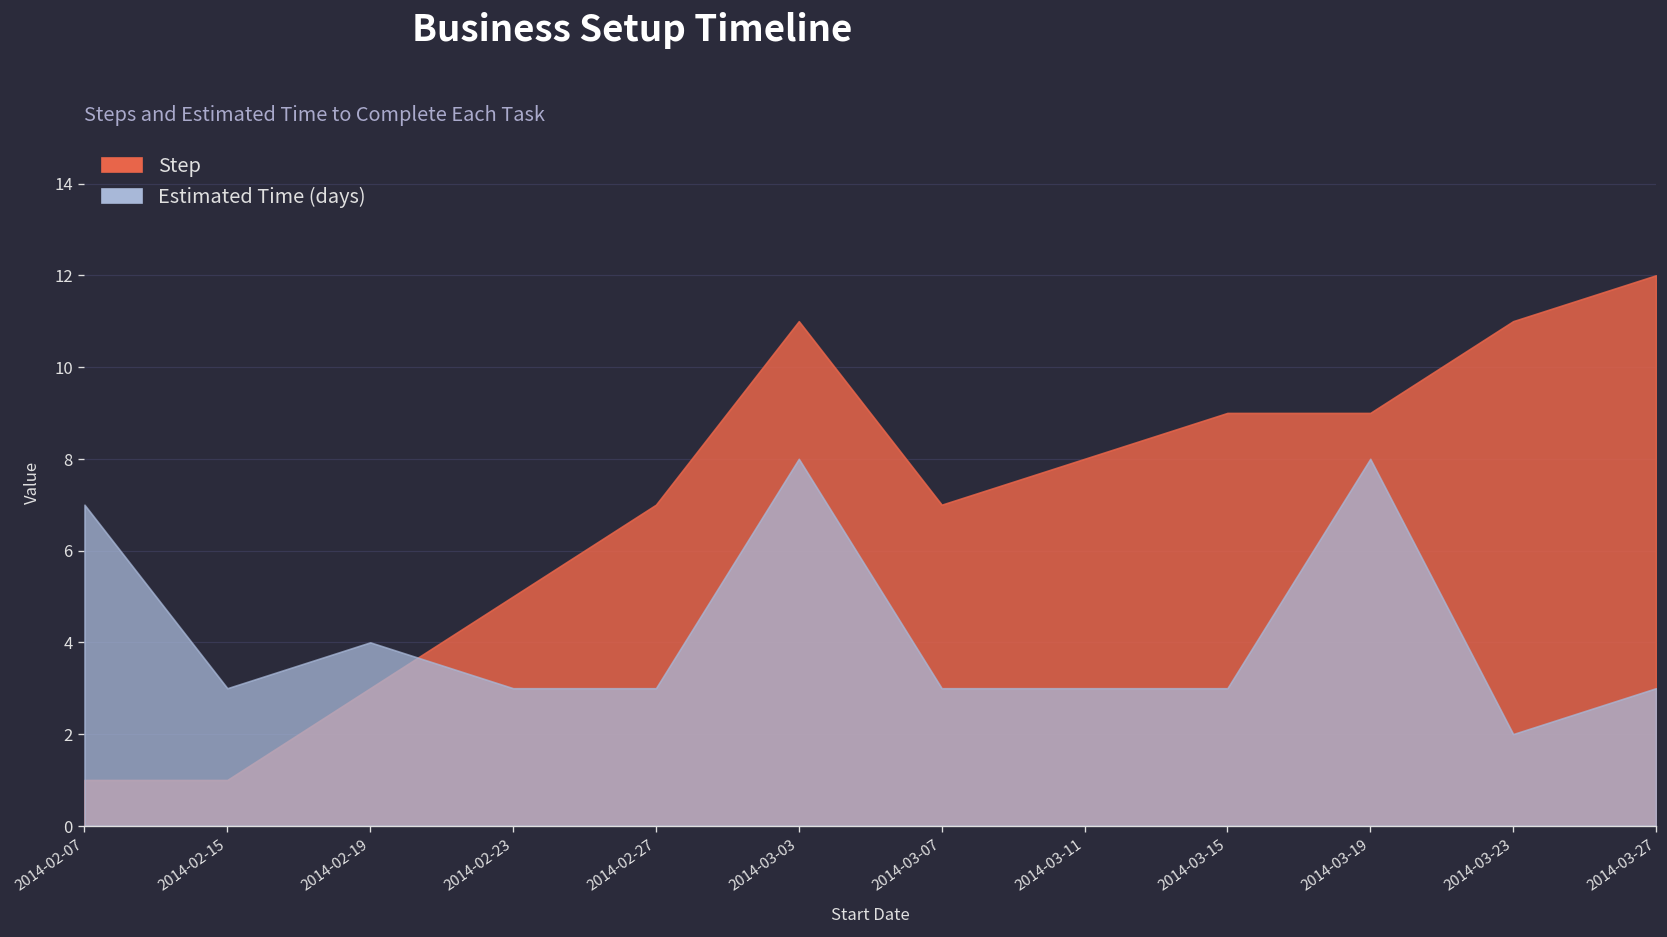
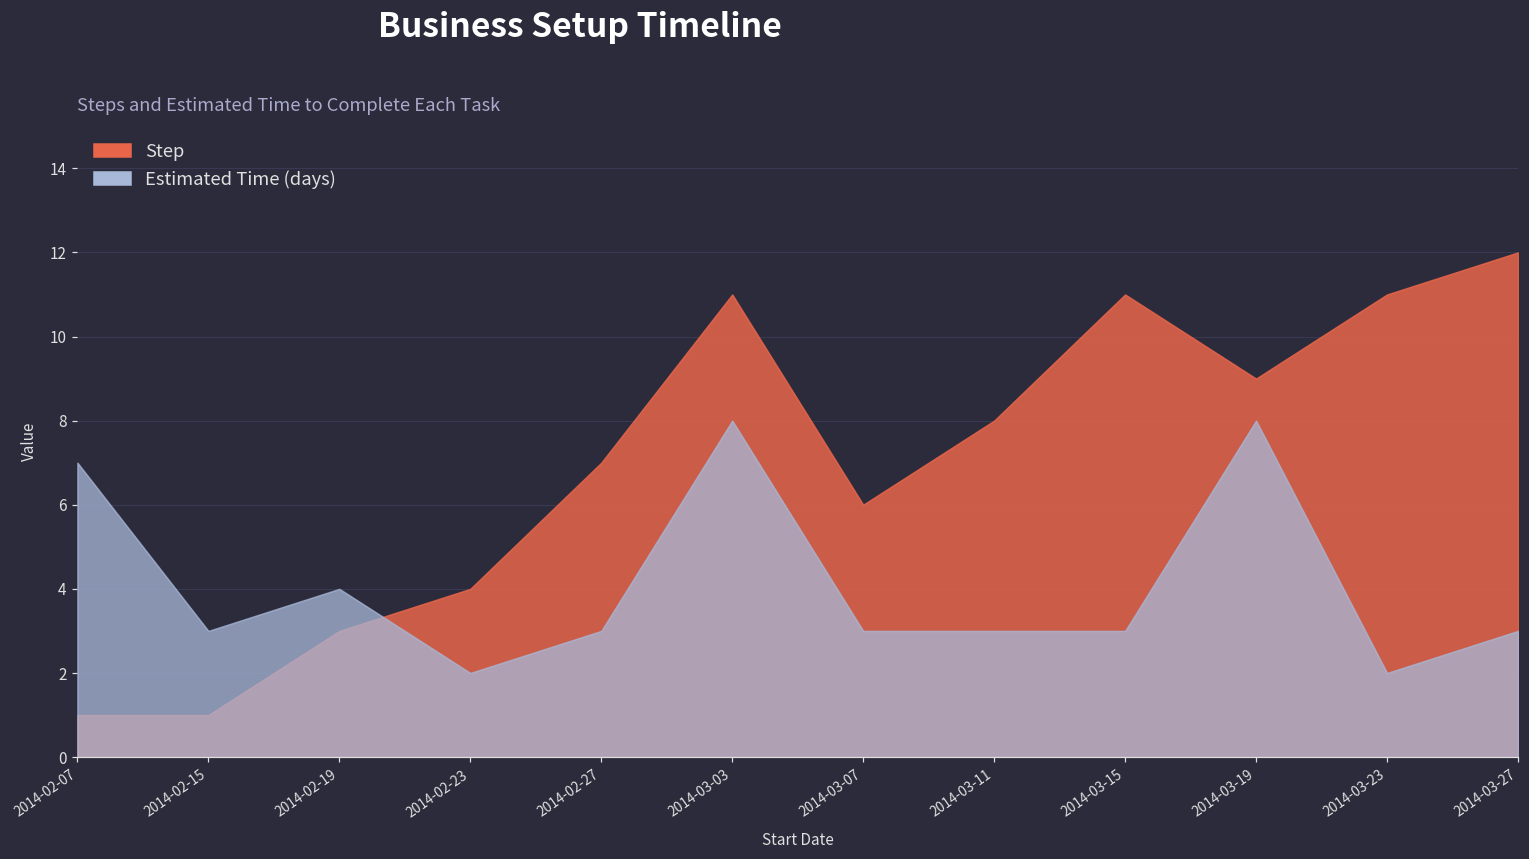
  {
    "Step": {
      "2014-02-07": 1,
      "2014-02-15": 1,
      "2014-02-19": 3,
-     "2014-02-23": 5,
+     "2014-02-23": 4,
      "2014-02-27": 7,
      "2014-03-03": 11,
-     "2014-03-07": 7,
+     "2014-03-07": 6,
      "2014-03-11": 8,
-     "2014-03-15": 9,
+     "2014-03-15": 11,
      "2014-03-19": 9,
      "2014-03-23": 11,
      "2014-03-27": 12
    },
    "Estimated Time (days)": {
      "2014-02-07": 7,
      "2014-02-15": 3,
      "2014-02-19": 4,
-     "2014-02-23": 3,
+     "2014-02-23": 2,
      "2014-02-27": 3,
      "2014-03-03": 8,
      "2014-03-07": 3,
      "2014-03-11": 3,
      "2014-03-15": 3,
      "2014-03-19": 8,
      "2014-03-23": 2,
      "2014-03-27": 3
    }
  }
